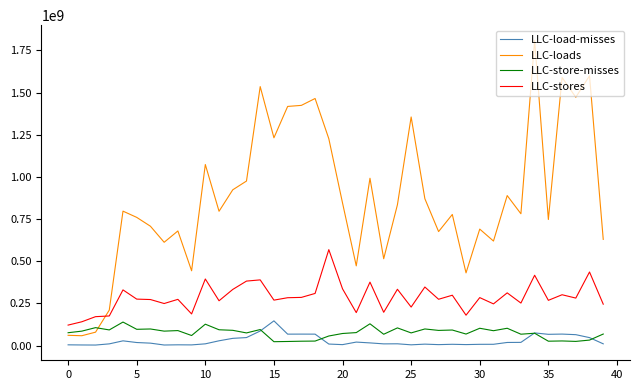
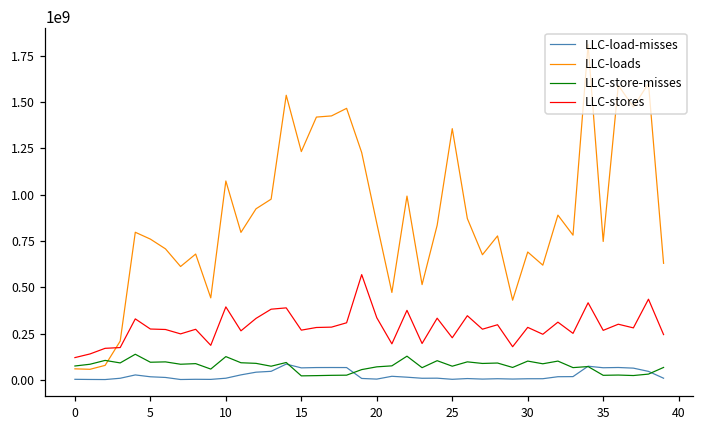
  {
    "LLC-load-misses": {
      "0": 0,
      "5": 20000000,
      "10": 10000000,
-     "15": 150000000,
+     "15": 70000000,
      "20": 10000000,
      "25": 0,
      "30": 10000000,
      "35": 70000000
    },
    "LLC-loads": {
      "0": 60000000,
      "5": 760000000,
      "10": 1070000000,
      "15": 1230000000,
      "20": 850000000,
      "25": 1360000000,
      "30": 690000000,
      "35": 750000000
    },
    "LLC-store-misses": {
      "0": 80000000,
      "5": 100000000,
      "10": 130000000,
      "15": 20000000,
      "20": 70000000,
      "25": 80000000,
      "30": 100000000,
      "35": 30000000
    },
    "LLC-stores": {
      "0": 120000000,
      "5": 280000000,
      "10": 390000000,
      "15": 270000000,
      "20": 340000000,
      "25": 230000000,
      "30": 280000000,
      "35": 270000000
    }
  }
